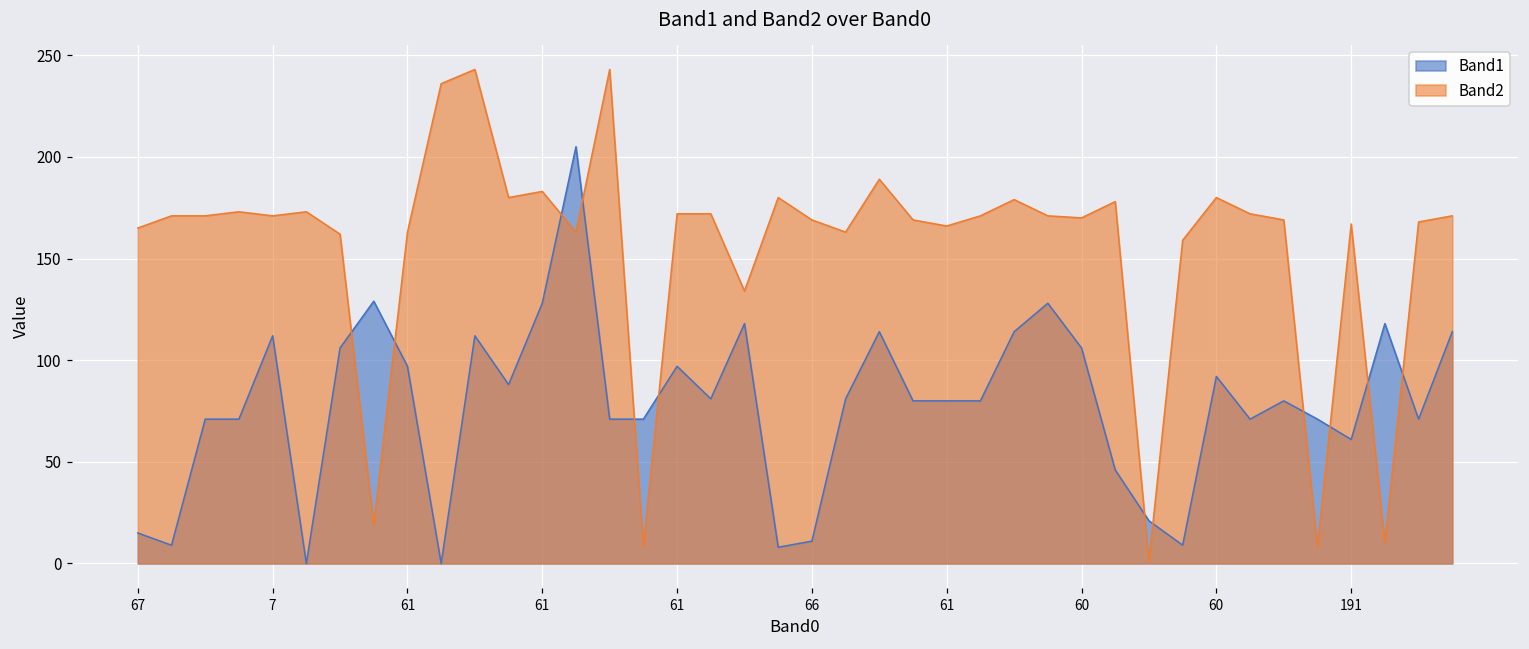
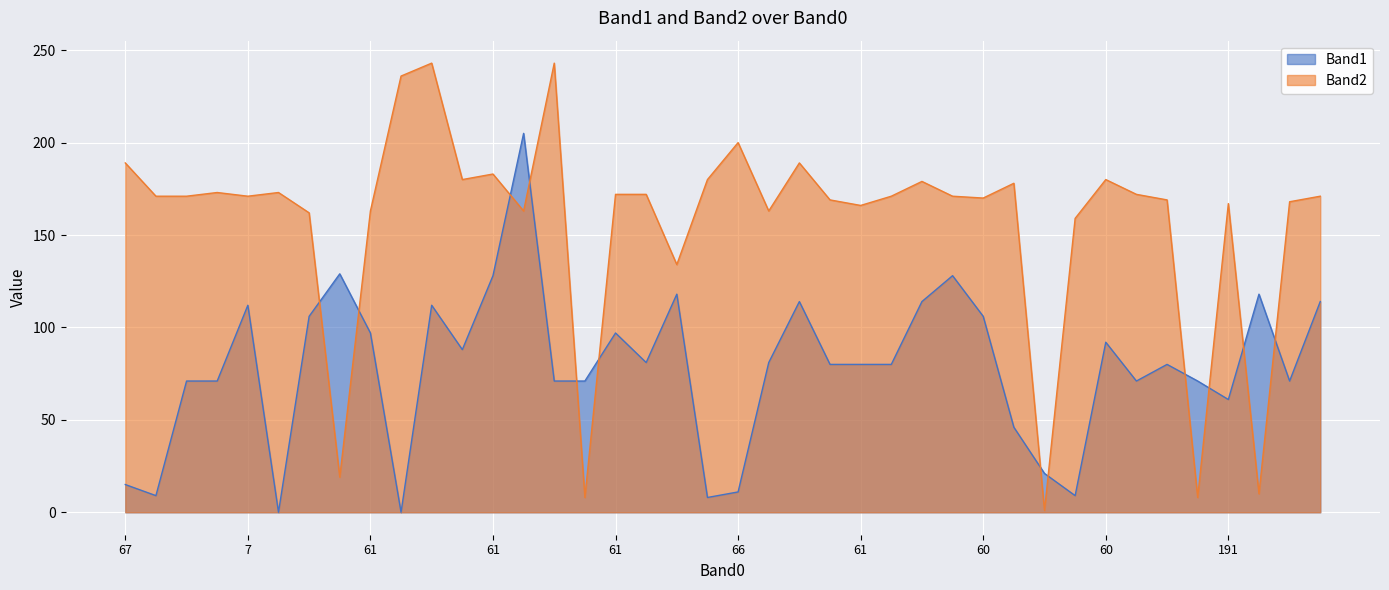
  {
    "Band1": {
      "67": 15,
      "66": 11,
      "191": 61
    },
    "Band2": {
-     "67": 165,
-     "66": 169,
+     "67": 189,
+     "66": 200,
      "191": 167
    }
  }
